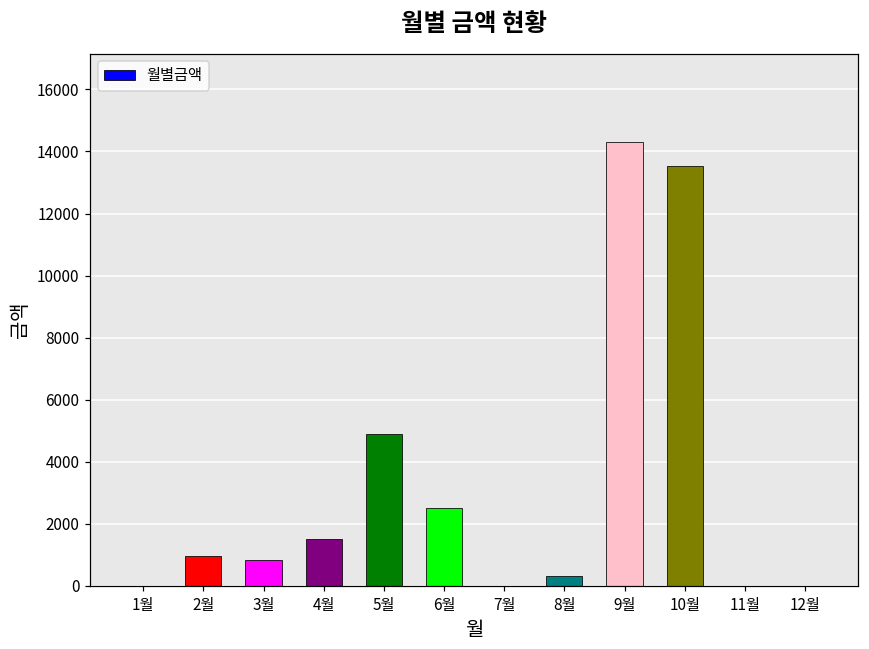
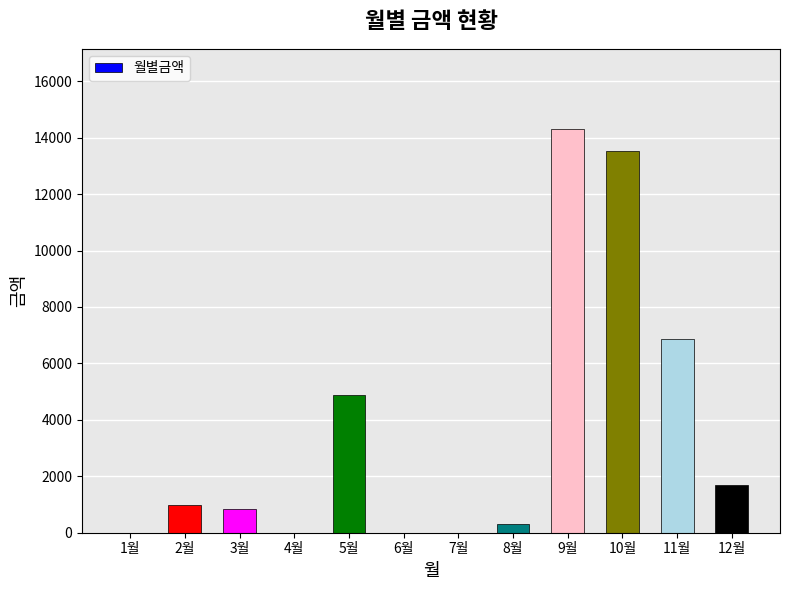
  {
    "1월": 0,
    "2월": 1000,
    "3월": 800,
-   "4월": 1500,
+   "4월": 0,
    "5월": 4900,
-   "6월": 2500,
+   "6월": 0,
    "7월": 0,
    "8월": 300,
    "9월": 14300,
    "10월": 13500,
-   "11월": 0,
-   "12월": 0
+   "11월": 6900,
+   "12월": 1700
  }
